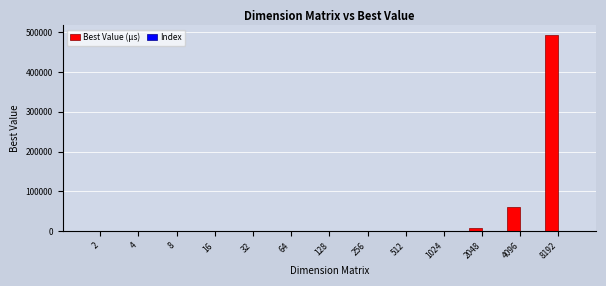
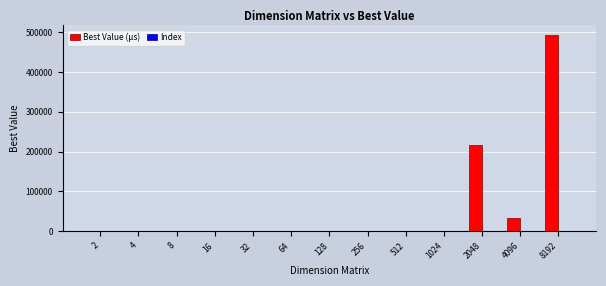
  {
    "Best Value (µs)": {
-     "2048": 10000,
-     "4096": 60000,
+     "2048": 220000,
+     "4096": 30000,
      "8192": 490000
    },
    "Index": {
      "2": 0
    }
  }
